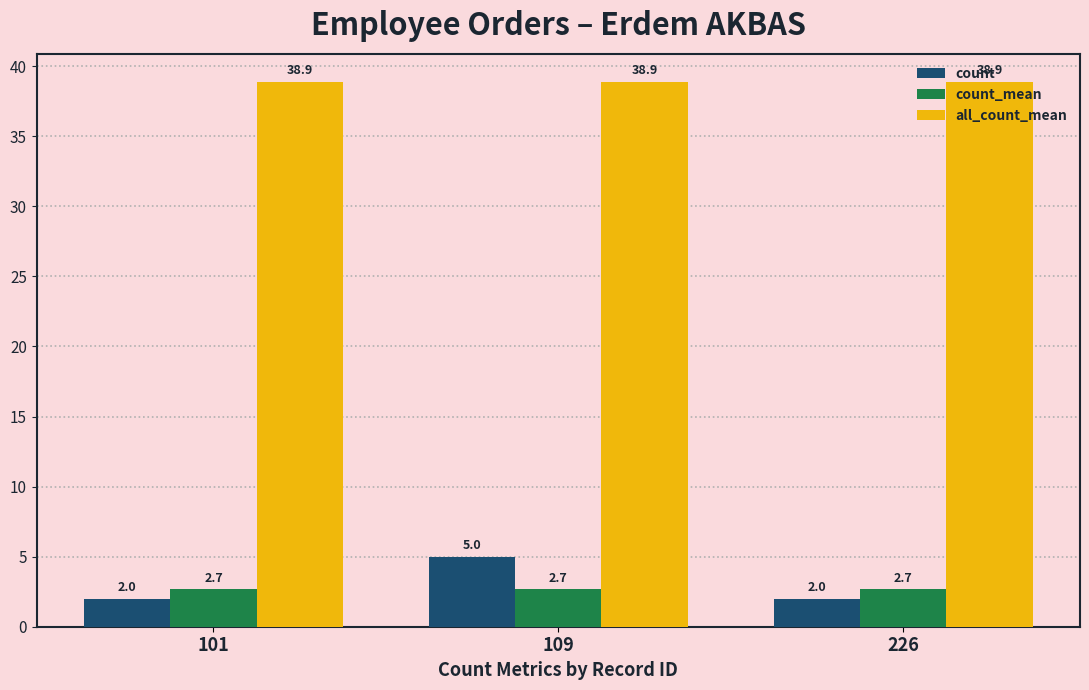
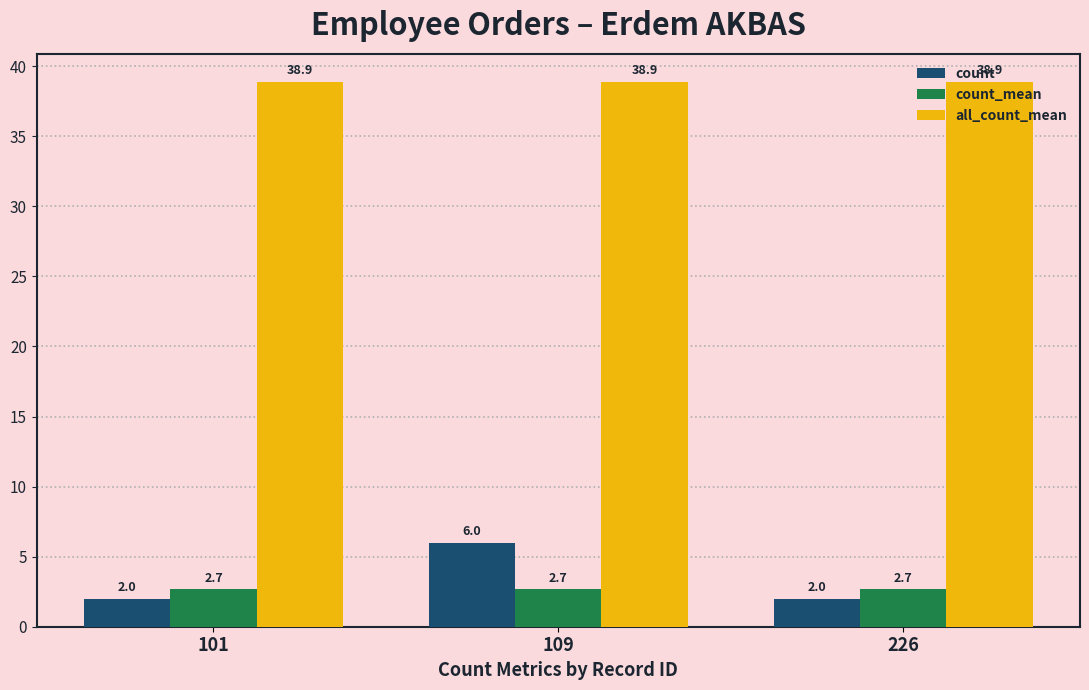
  {
    "count": {
      "101": 2.0,
-     "109": 5.0,
+     "109": 6.0,
      "226": 2.0
    },
    "count_mean": {
      "101": 2.7,
      "109": 2.7,
      "226": 2.7
    },
    "all_count_mean": {
      "101": 38.9,
      "109": 38.9
    }
  }
